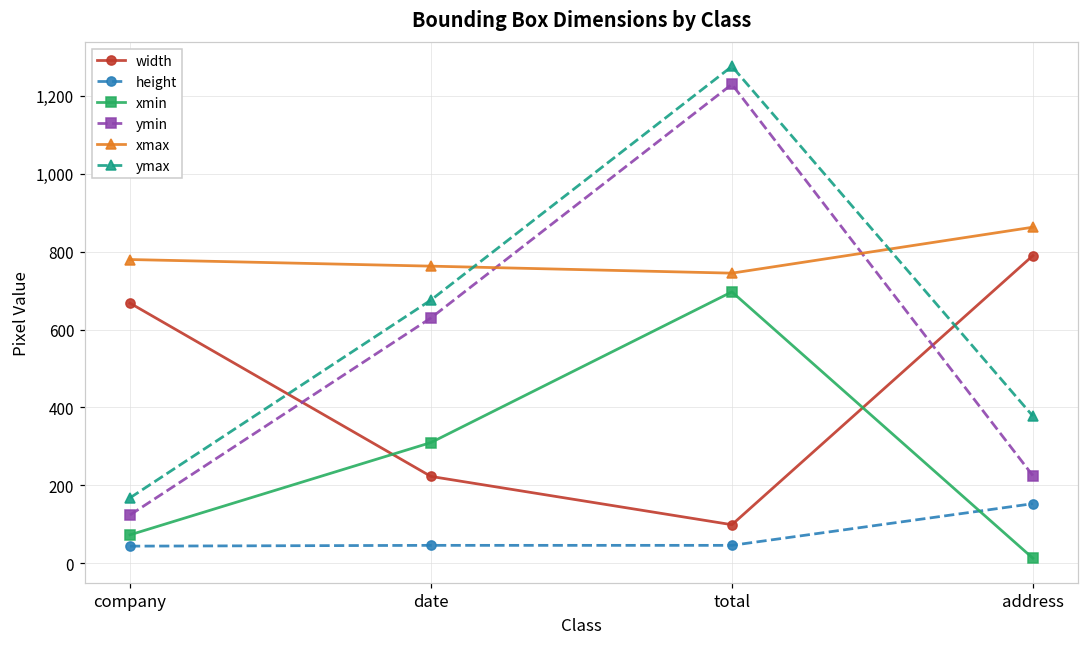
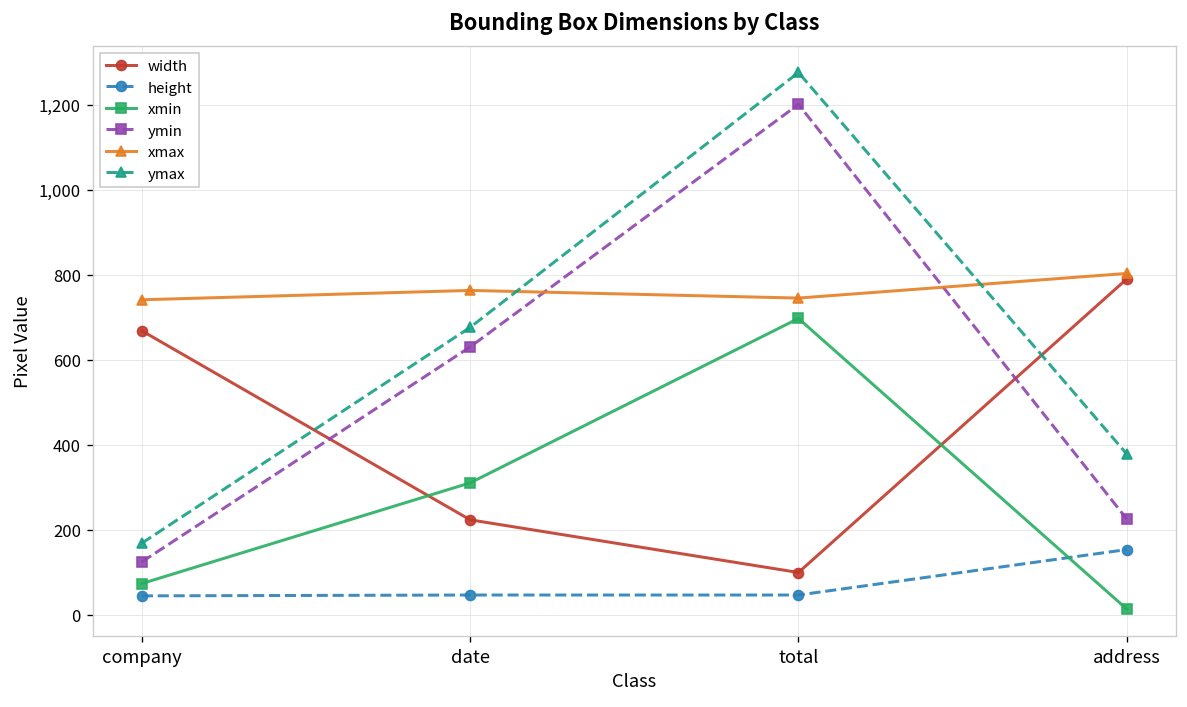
  {
    "width": {
      "company": "670",
      "date": "220",
      "total": "100",
      "address": "790"
    },
    "height": {
      "company": "40",
      "date": "50",
      "total": "50",
      "address": "150"
    },
    "ymin": {
      "company": "120",
      "date": "630",
-     "total": "1,230",
+     "total": "1,200",
      "address": "230"
    },
    "xmax": {
-     "company": "780",
+     "company": "740",
      "date": "760",
      "total": "750",
-     "address": "860"
+     "address": "800"
    }
  }
